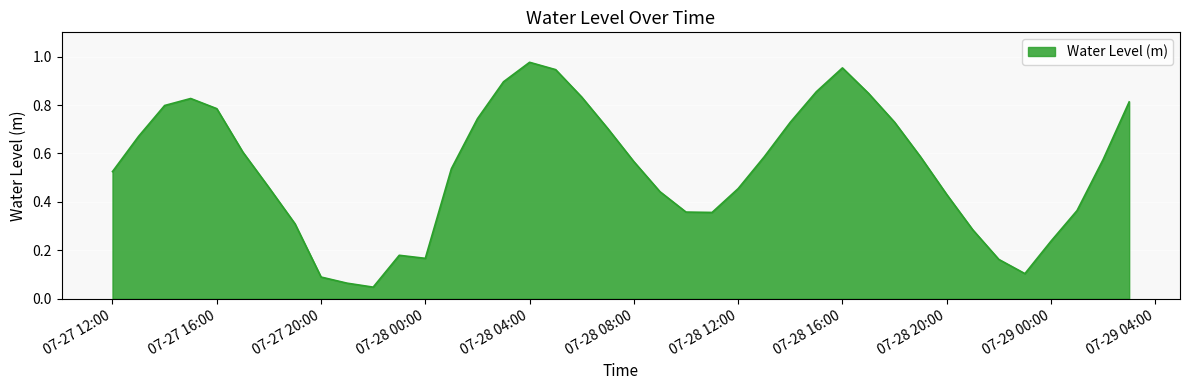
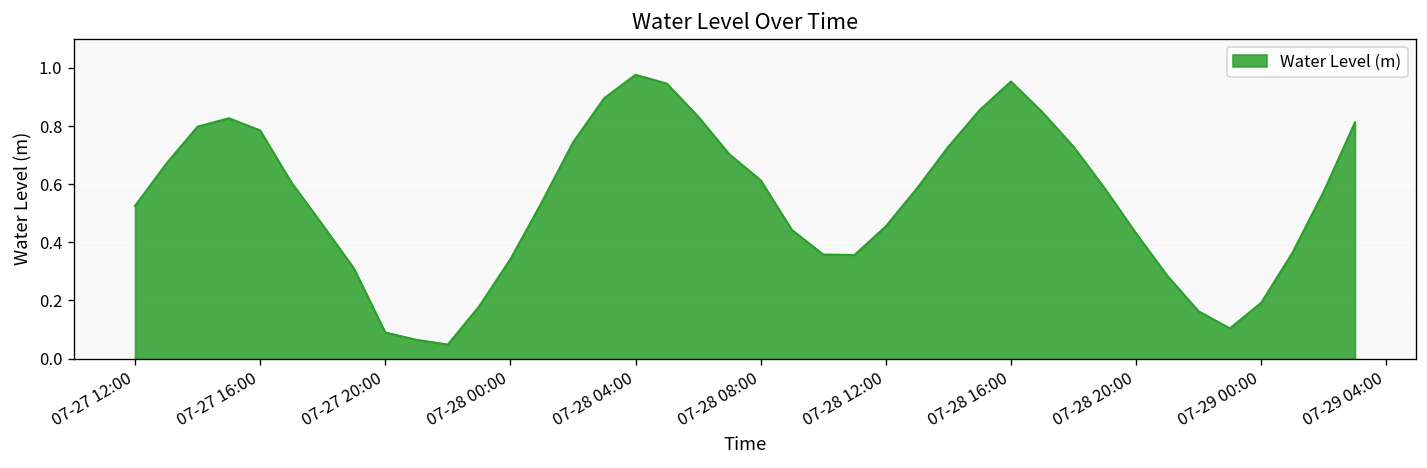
  {
    "07-27 12:00": 0.53,
    "07-27 16:00": 0.78,
    "07-27 20:00": 0.09,
-   "07-28 00:00": 0.17,
+   "07-28 00:00": 0.34,
    "07-28 04:00": 0.98,
-   "07-28 08:00": 0.57,
+   "07-28 08:00": 0.61,
    "07-28 12:00": 0.45,
    "07-28 16:00": 0.95,
    "07-28 20:00": 0.43,
-   "07-29 00:00": 0.24
+   "07-29 00:00": 0.19
  }
